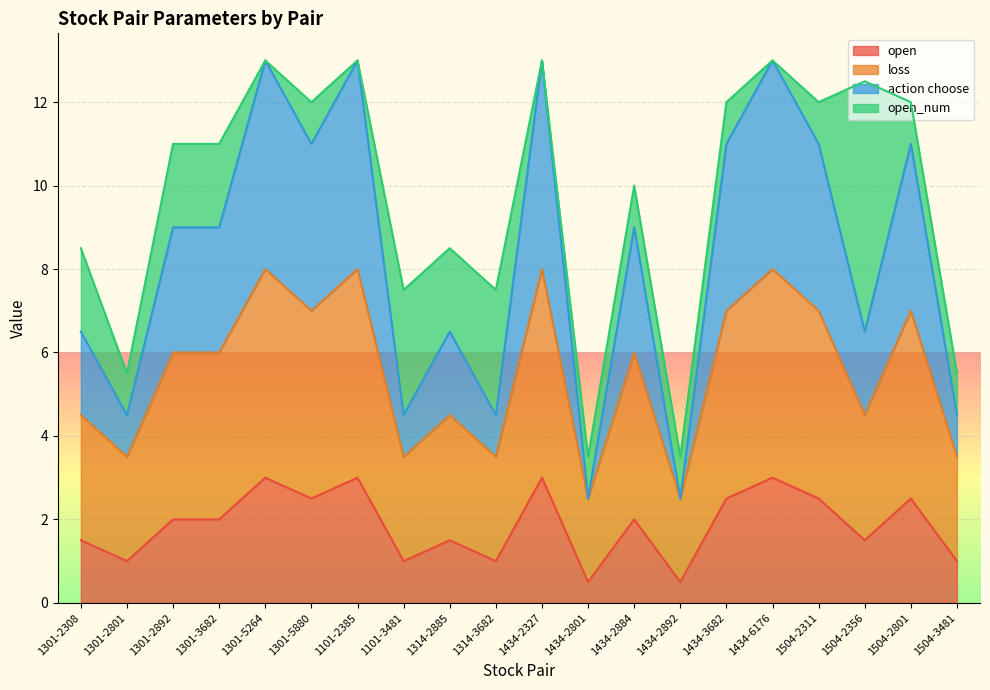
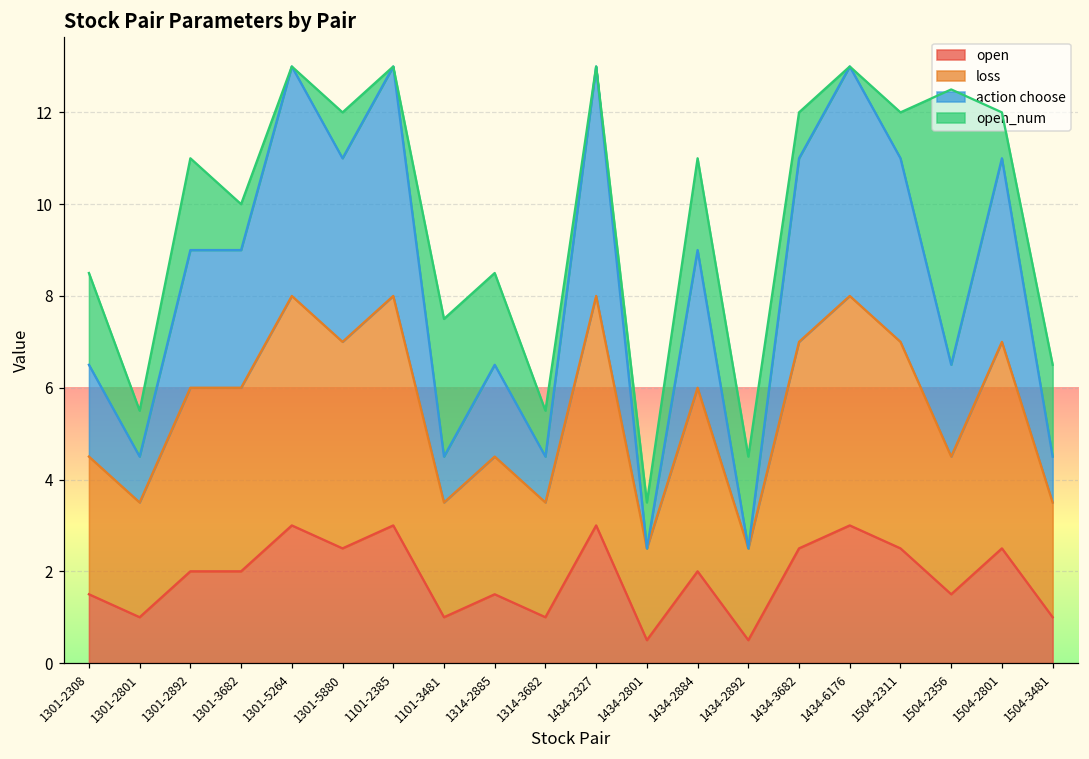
  {
    "action choose": {
      "1301-2308": 2,
      "1301-2801": 1,
      "1301-2892": 3,
      "1301-3682": 3,
      "1301-5880": 4,
      "1101-3481": 1,
      "1314-2885": 2,
      "1314-3682": 1,
      "1434-2884": 3,
      "1434-3682": 4,
      "1504-2311": 4,
      "1504-2356": 2,
      "1504-2801": 4,
      "1504-3481": 1
    },
    "open_num": {
      "1301-2308": 2,
      "1301-2801": 1,
      "1301-2892": 2,
-     "1301-3682": 2,
+     "1301-3682": 1,
      "1301-5880": 1,
      "1101-3481": 3,
      "1314-2885": 2,
-     "1314-3682": 3,
+     "1314-3682": 1,
      "1434-2801": 1,
-     "1434-2884": 1,
-     "1434-2892": 1,
+     "1434-2884": 2,
+     "1434-2892": 2,
      "1434-3682": 1,
      "1504-2311": 1,
-     "1504-3481": 1
+     "1504-3481": 2
    }
  }
